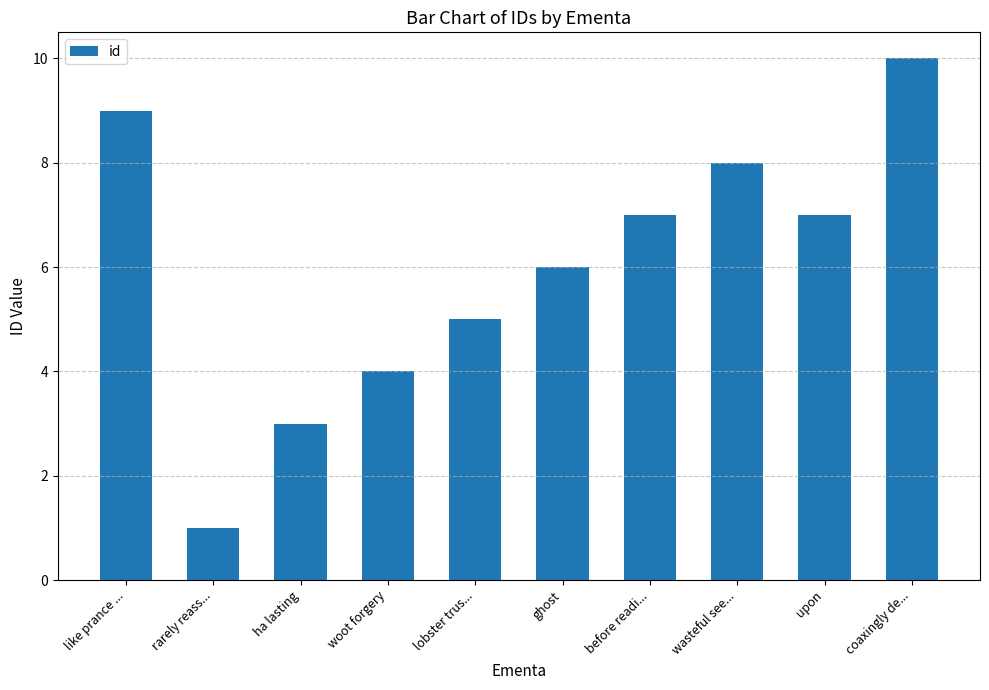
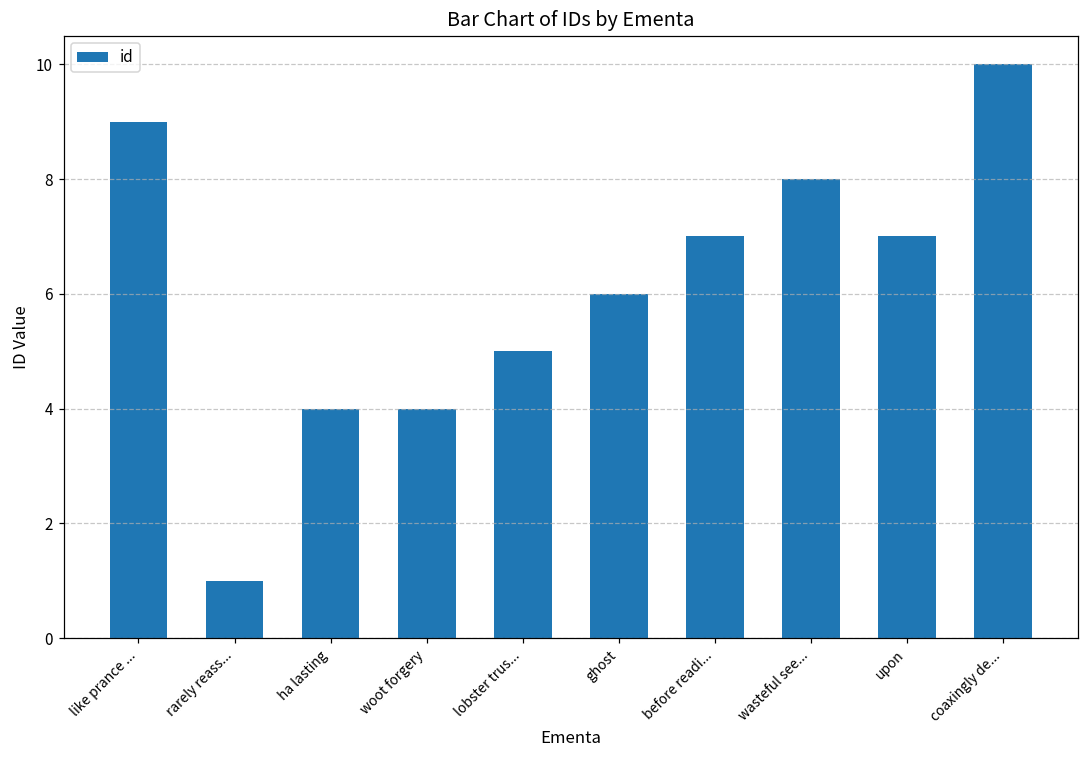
  {
    "like prance ...": 9,
    "rarely reass...": 1,
-   "ha lasting": 3,
+   "ha lasting": 4,
    "woot forgery": 4,
    "lobster trus...": 5,
    "ghost": 6,
    "before readi...": 7,
    "wasteful see...": 8,
    "upon": 7,
    "coaxingly de...": 10
  }
